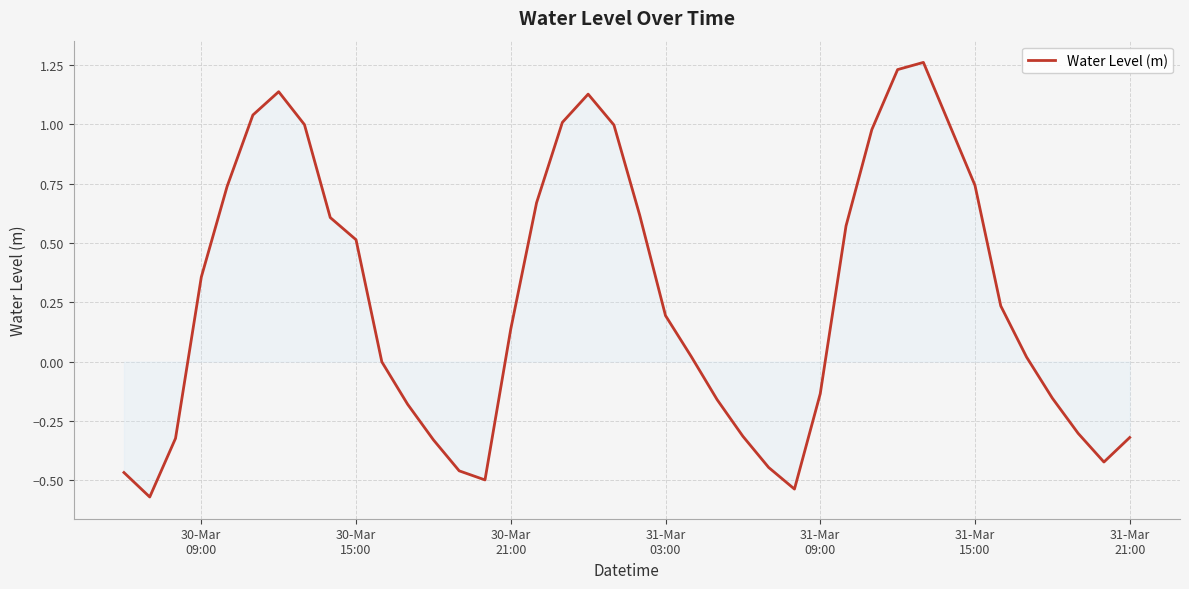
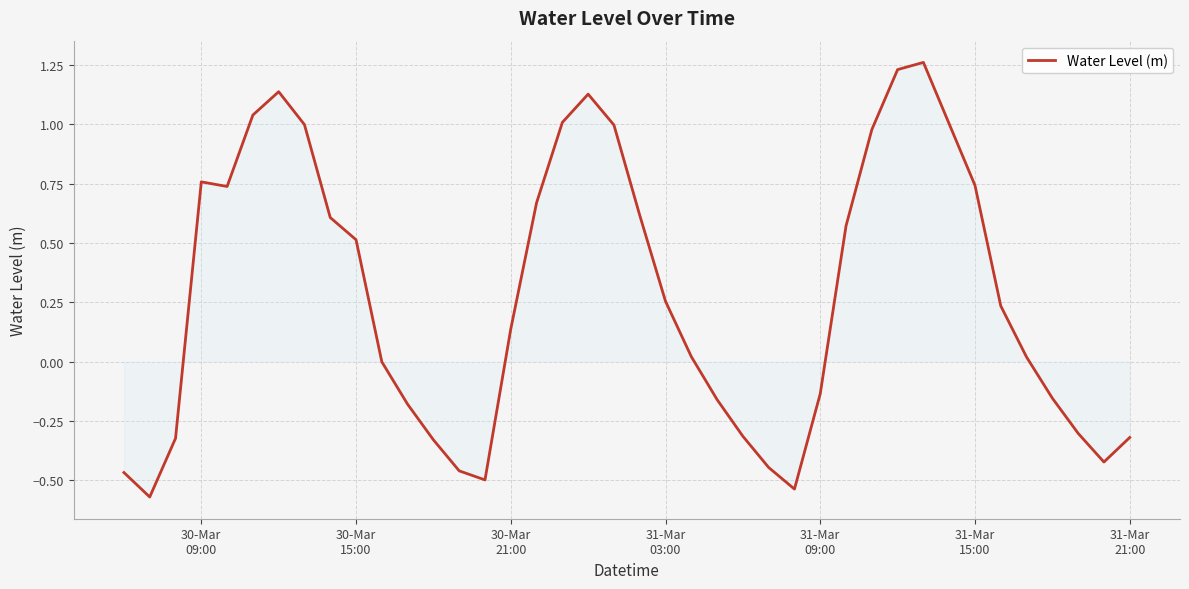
  {
    "Water Level (m)": {
-     "30-Mar 09:00": 0.36,
-     "31-Mar 03:00": 0.19,
+     "30-Mar 09:00": 0.76,
+     "31-Mar 03:00": 0.25,
      "31-Mar 09:00": -0.14,
      "31-Mar 21:00": -0.32
    }
  }
